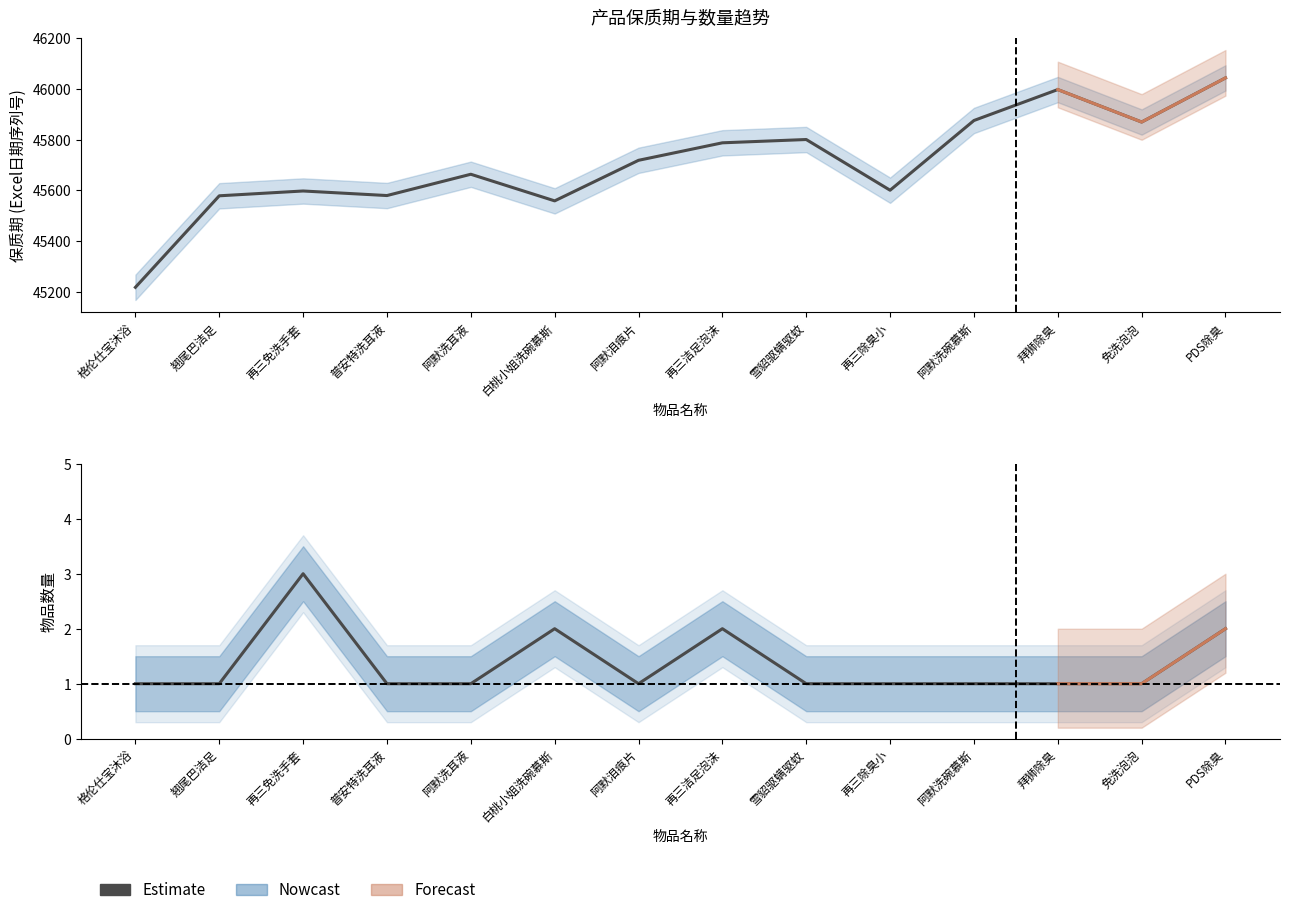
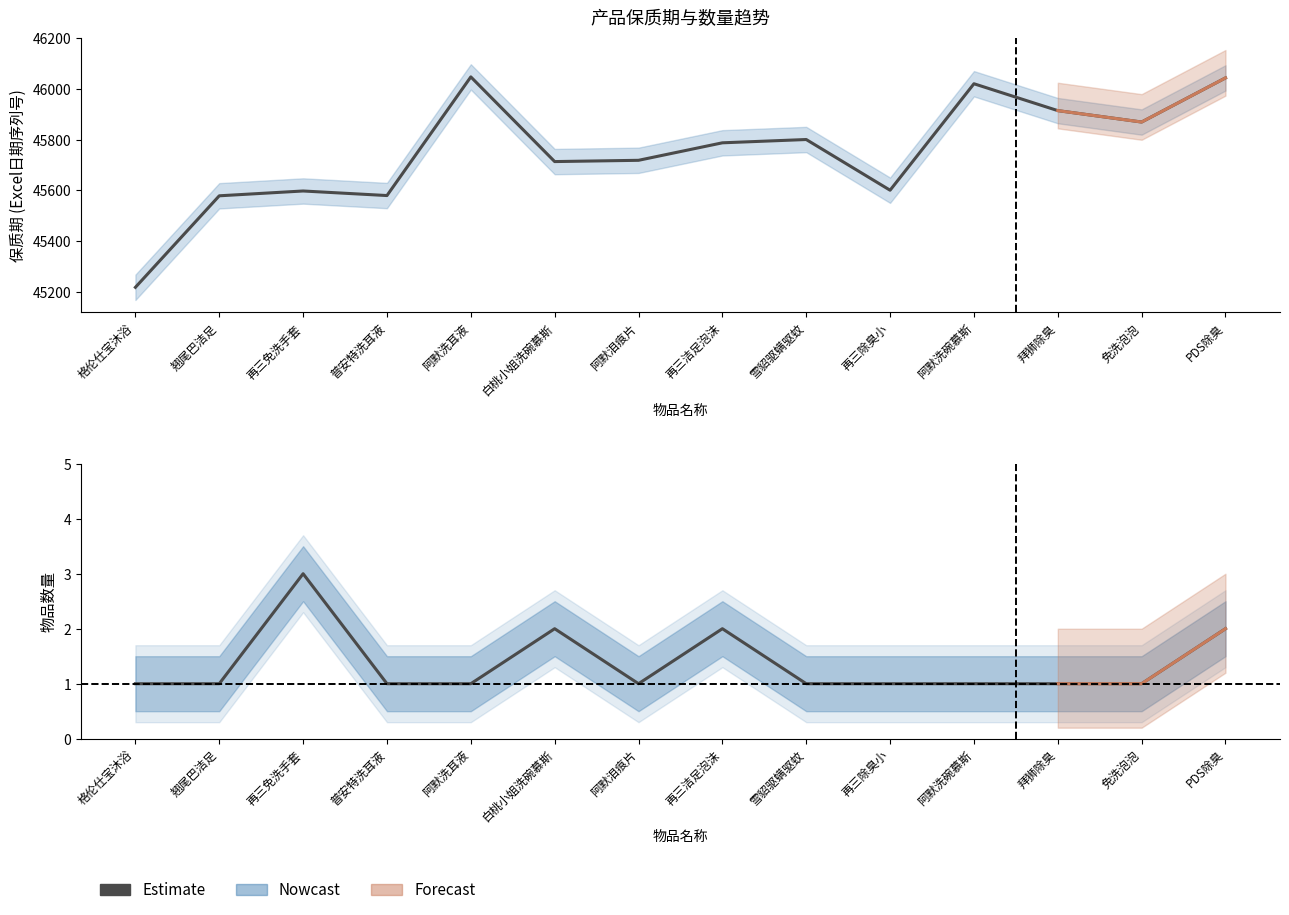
  {
    "产品保质期与数量趋势": {
      "Estimate": {
        "格伦仕宝沐浴": 45220,
        "翘尾巴洁足": 45580,
        "再三免洗手套": 45600,
        "普安特洗耳液": 45580,
-       "阿默洗耳液": 45660,
-       "白桃小姐洗碗慕斯": 45560,
+       "阿默洗耳液": 46050,
+       "白桃小姐洗碗慕斯": 45710,
        "阿默泪痕片": 45720,
        "再三洁足泡沫": 45790,
        "雪貂驱螨驱蚊": 45800,
        "再三除臭小": 45600,
-       "阿默洗碗慕斯": 45880,
-       "拜狮除臭": 46000
+       "阿默洗碗慕斯": 46020,
+       "拜狮除臭": 45920
      }
    }
  }
